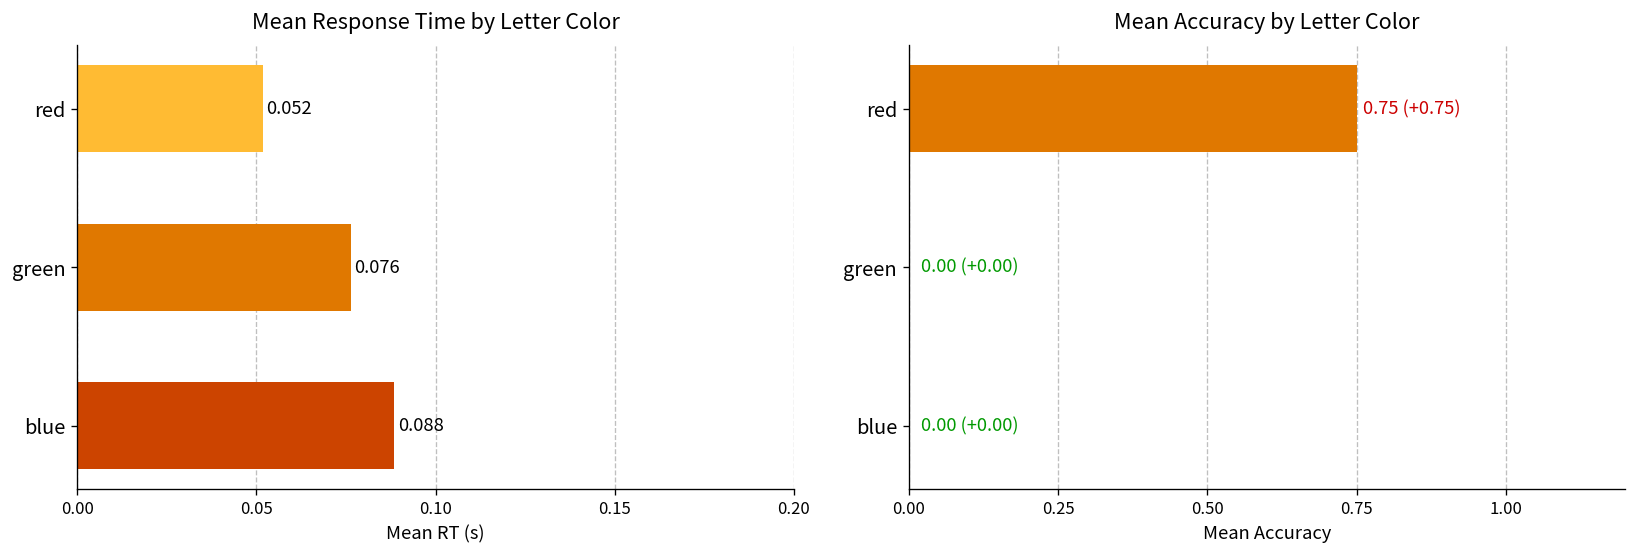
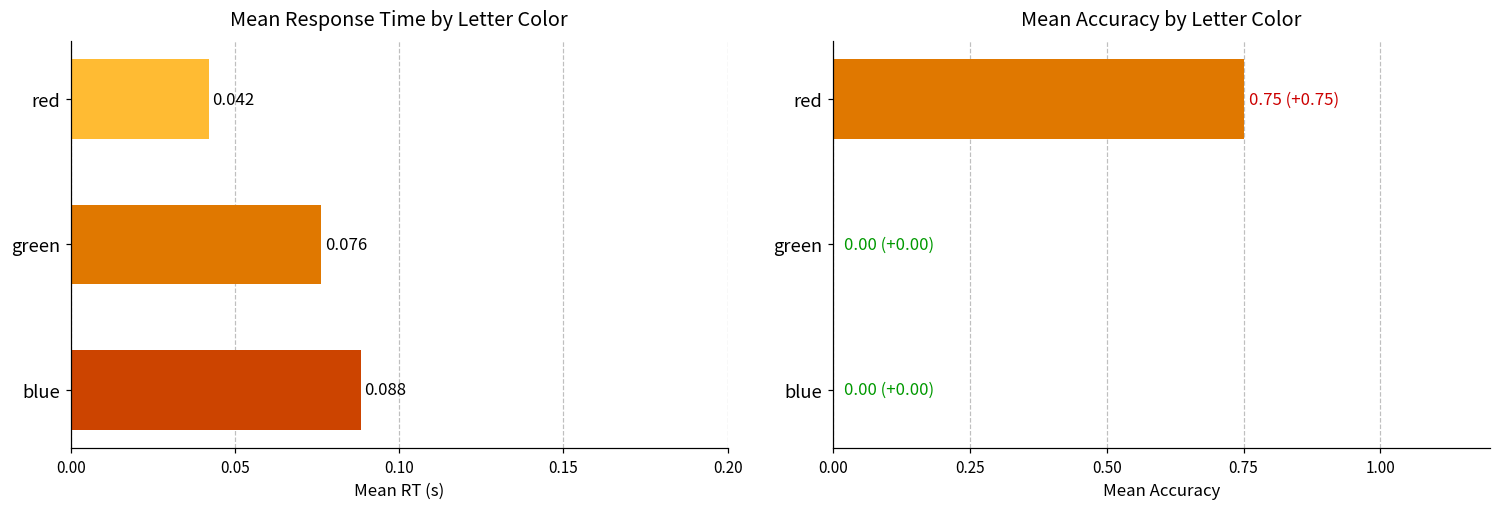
  {
    "Mean Response Time by Letter Color": {
-     "red": 0.052,
+     "red": 0.042,
      "green": 0.076,
      "blue": 0.088
    },
    "Mean Accuracy by Letter Color": {
      "red": 0.75,
      "green": 0.00,
      "blue": 0.00
    }
  }
